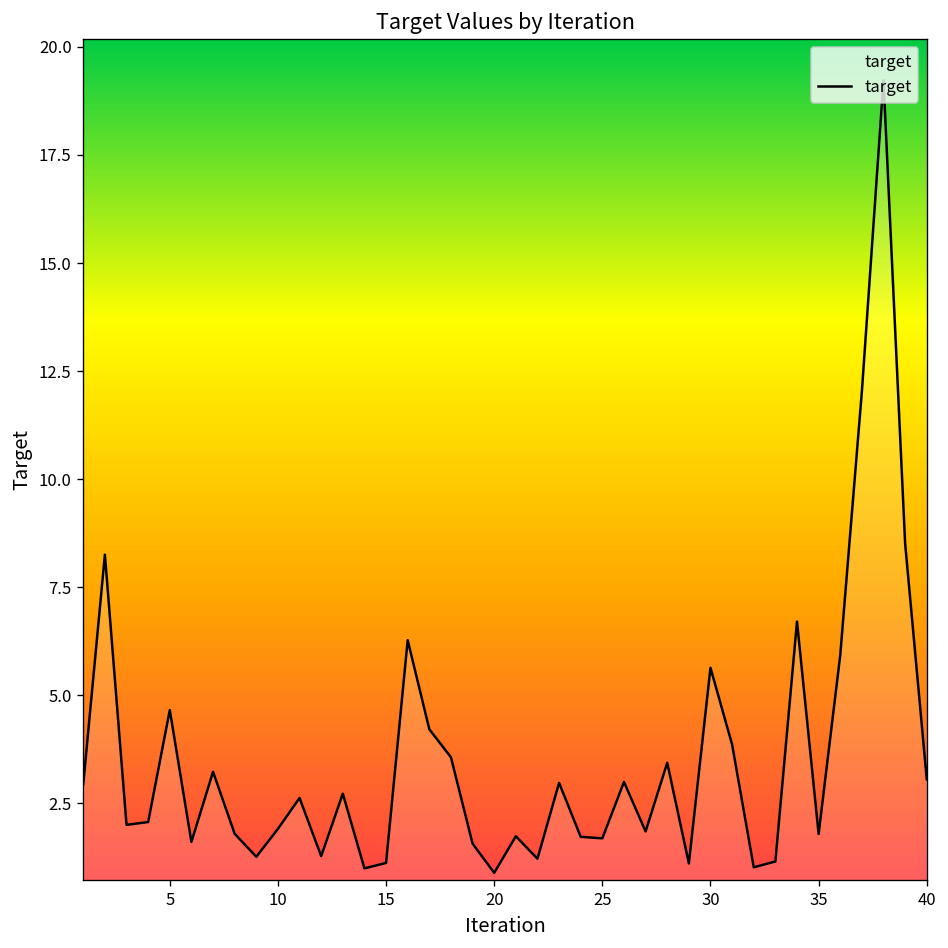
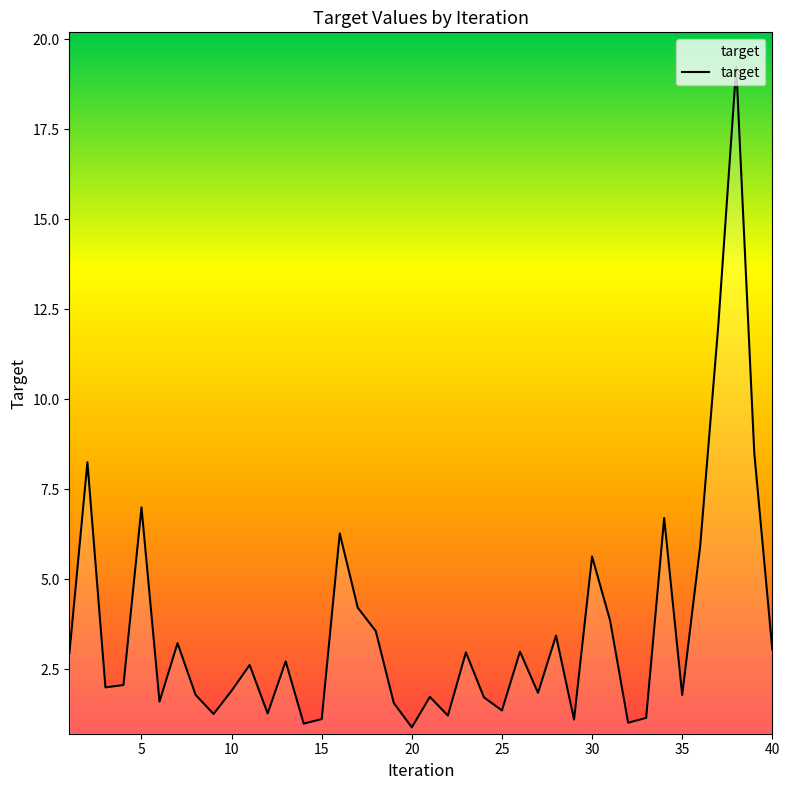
  {
-   "5": 4.7,
+   "5": 7.0,
    "10": 1.9,
    "15": 1.1,
    "20": 0.9,
-   "25": 1.7,
+   "25": 1.4,
    "30": 5.6,
    "35": 1.8,
    "40": 3.1
  }
